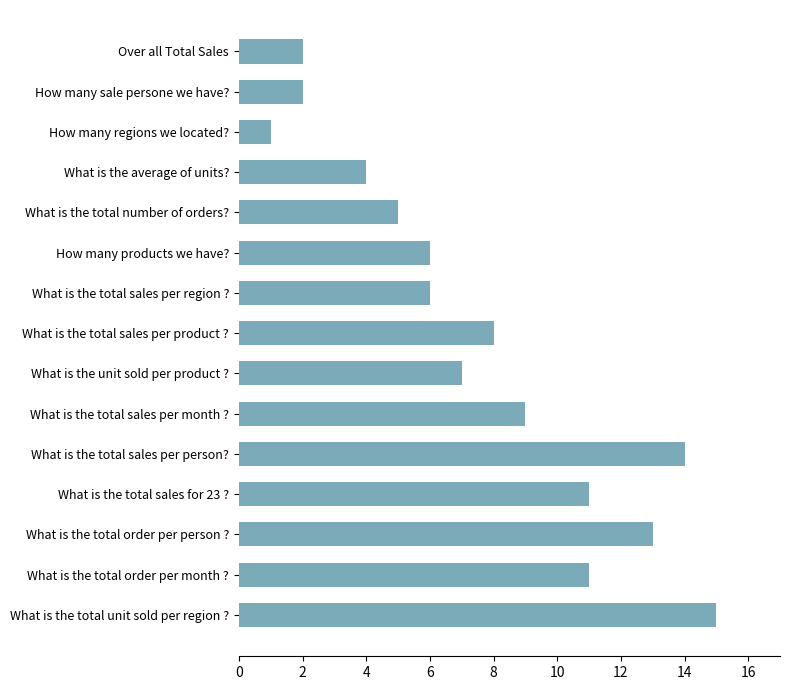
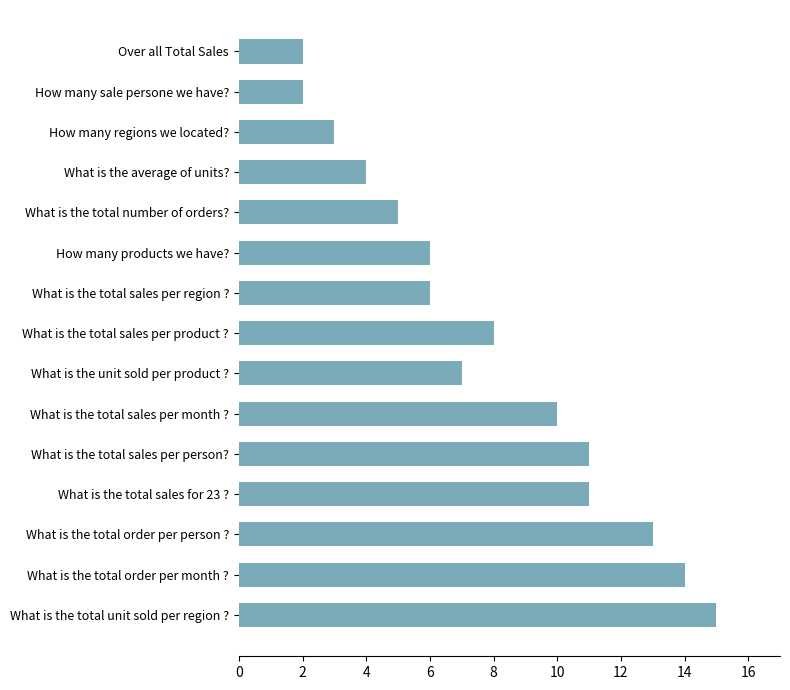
  {
    "Over all Total Sales": 2,
    "How many sale persone we have?": 2,
-   "How many regions we located?": 1,
+   "How many regions we located?": 3,
    "What is the average of units?": 4,
    "What is the total number of orders?": 5,
    "How many products we have?": 6,
    "What is the total sales per region ?": 6,
    "What is the total sales per product ?": 8,
    "What is the unit sold per product ?": 7,
-   "What is the total sales per month ?": 9,
-   "What is the total sales per person?": 14,
+   "What is the total sales per month ?": 10,
+   "What is the total sales per person?": 11,
    "What is the total sales for 23 ?": 11,
    "What is the total order per person ?": 13,
-   "What is the total order per month ?": 11,
+   "What is the total order per month ?": 14,
    "What is the total unit sold per region ?": 15
  }
